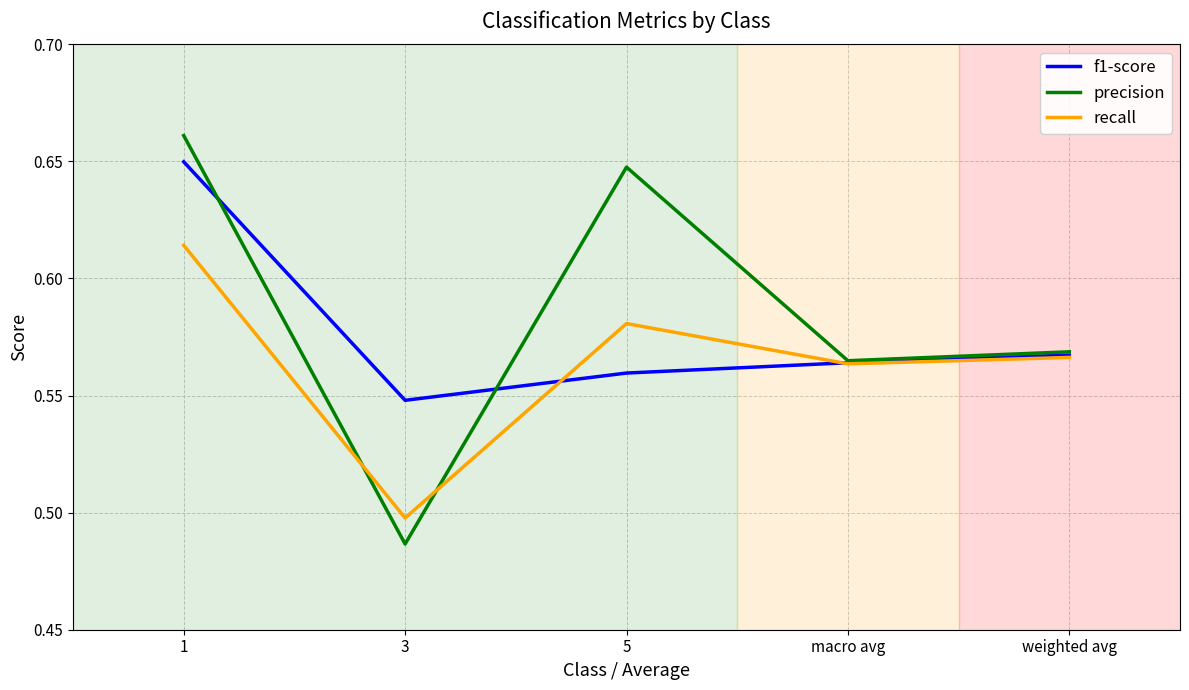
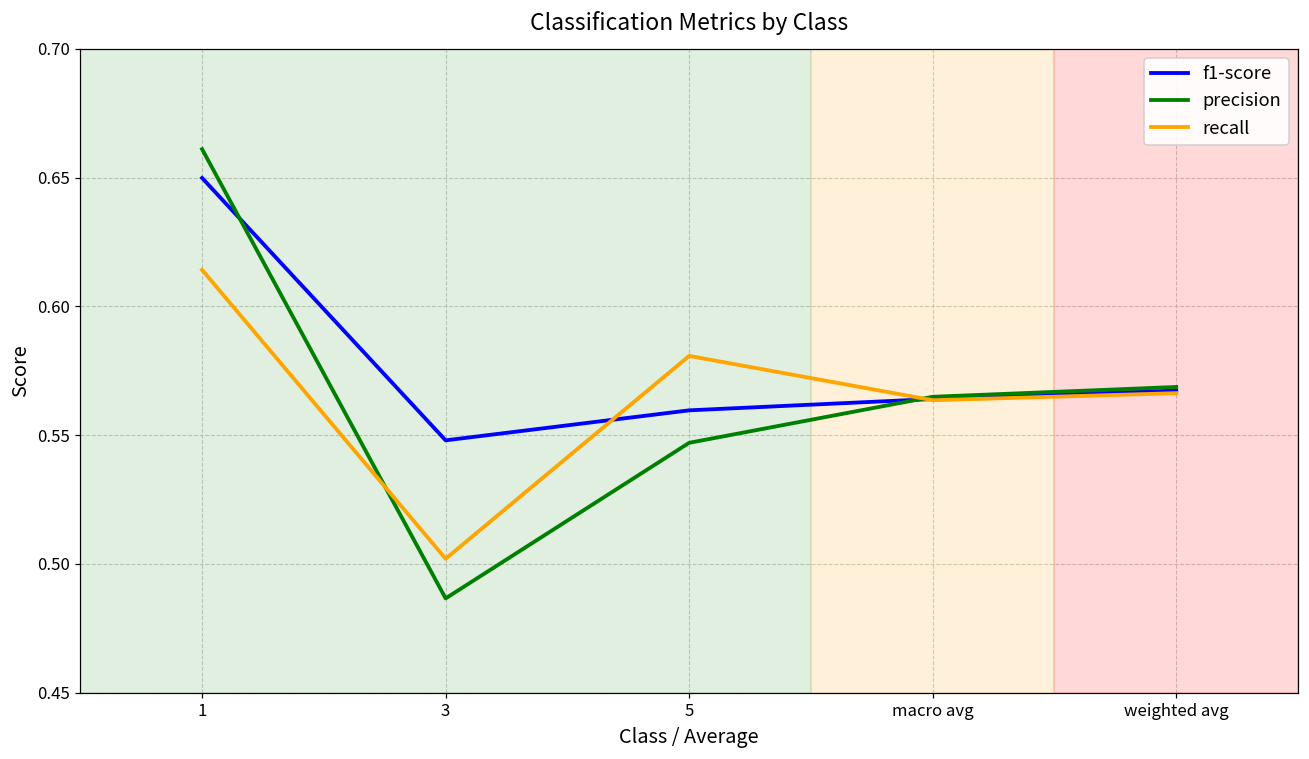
  {
    "f1-score": {
      "1": 0.650,
      "3": 0.548,
      "5": 0.560
    },
    "precision": {
      "1": 0.661,
      "3": 0.487,
-     "5": 0.648,
+     "5": 0.547,
      "weighted avg": 0.569
    },
    "recall": {
      "1": 0.614,
-     "3": 0.498,
+     "3": 0.502,
      "5": 0.581
    }
  }
